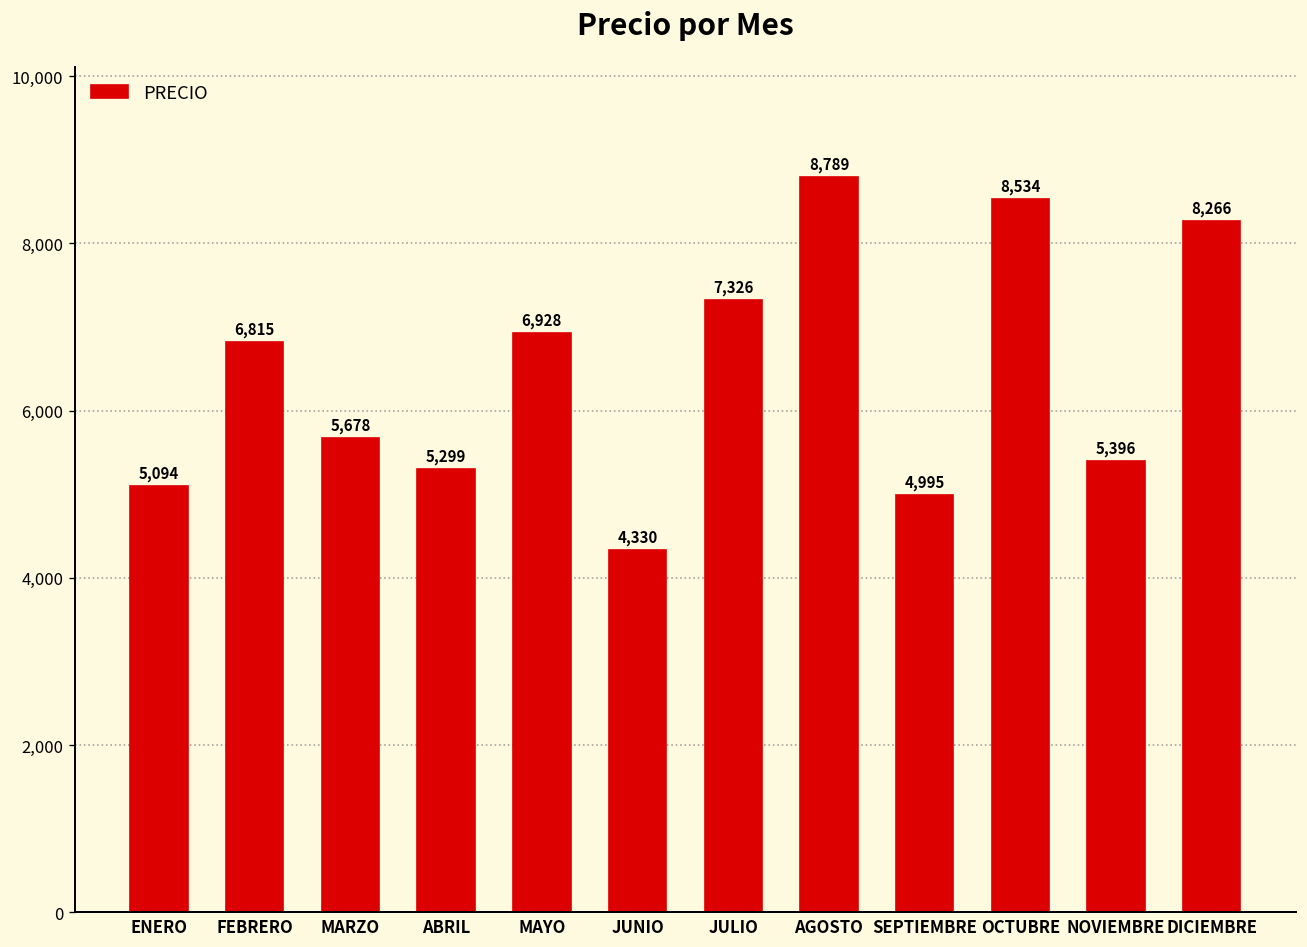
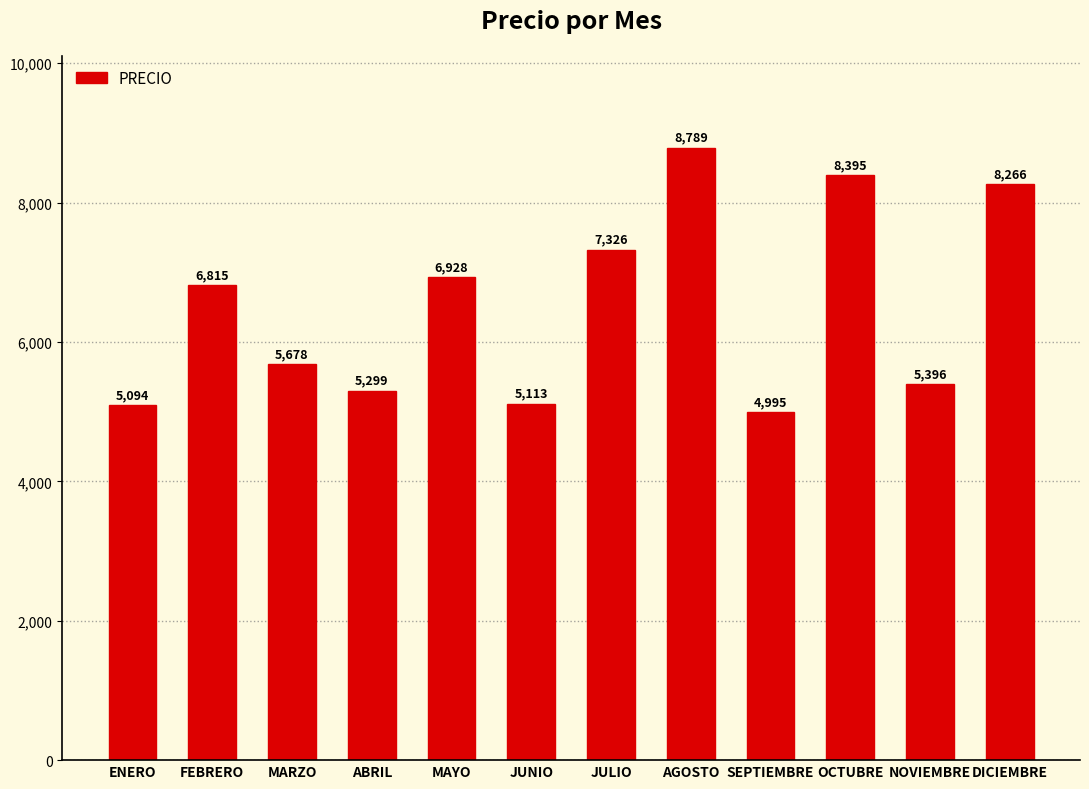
  {
    "ENERO": "5,094",
    "FEBRERO": "6,815",
    "MARZO": "5,678",
    "ABRIL": "5,299",
    "MAYO": "6,928",
-   "JUNIO": "4,330",
+   "JUNIO": "5,113",
    "JULIO": "7,326",
    "AGOSTO": "8,789",
    "SEPTIEMBRE": "4,995",
-   "OCTUBRE": "8,534",
+   "OCTUBRE": "8,395",
    "NOVIEMBRE": "5,396",
    "DICIEMBRE": "8,266"
  }
